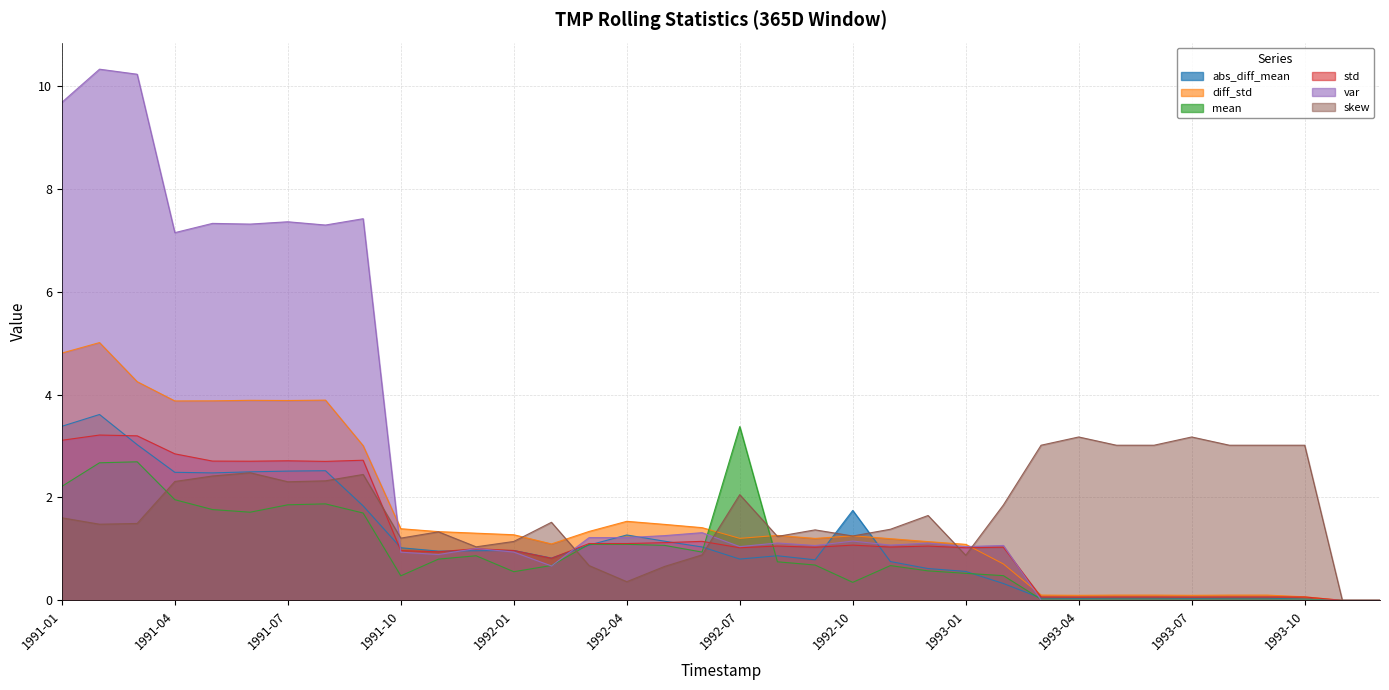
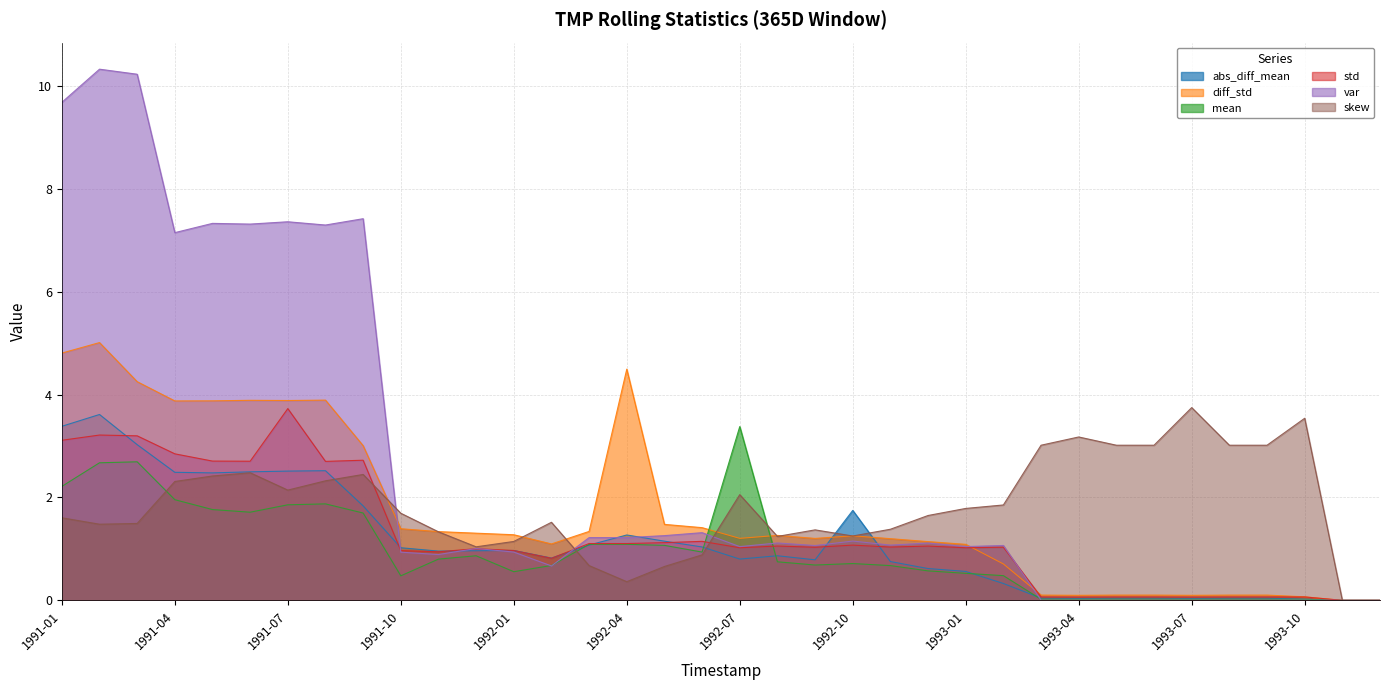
  {
    "abs_diff_mean": {
      "1991-01": 3.4,
      "1991-04": 2.5,
      "1991-07": 2.5,
      "1991-10": 1.0,
      "1992-04": 1.3,
      "1992-07": 0.8,
      "1992-10": 1.7
    },
    "diff_std": {
      "1991-01": 4.8,
      "1991-04": 3.9,
      "1991-07": 3.9,
      "1991-10": 1.4,
      "1992-01": 1.3,
-     "1992-04": 1.5,
+     "1992-04": 4.5,
      "1992-07": 1.2
    },
    "mean": {
      "1991-01": 2.2,
      "1991-04": 2.0,
      "1991-07": 1.9,
      "1991-10": 0.5,
      "1992-01": 0.6,
      "1992-07": 3.4,
-     "1992-10": 0.4
+     "1992-10": 0.7
    },
    "std": {
      "1991-01": 3.1,
      "1991-04": 2.8,
-     "1991-07": 2.7,
+     "1991-07": 3.7,
      "1992-10": 1.1
    },
    "var": {
      "1991-01": 9.7,
      "1991-04": 7.1,
      "1991-07": 7.4,
      "1992-04": 1.2,
      "1992-10": 1.2
    },
    "skew": {
      "1991-01": 1.6,
      "1991-04": 2.3,
-     "1991-07": 2.3,
-     "1991-10": 1.2,
+     "1991-07": 2.1,
+     "1991-10": 1.7,
      "1992-01": 1.1,
      "1992-04": 0.4,
      "1992-07": 2.1,
-     "1993-01": 0.9,
+     "1993-01": 1.8,
      "1993-04": 3.2,
-     "1993-07": 3.2,
-     "1993-10": 3.0
+     "1993-07": 3.7,
+     "1993-10": 3.5
    }
  }
